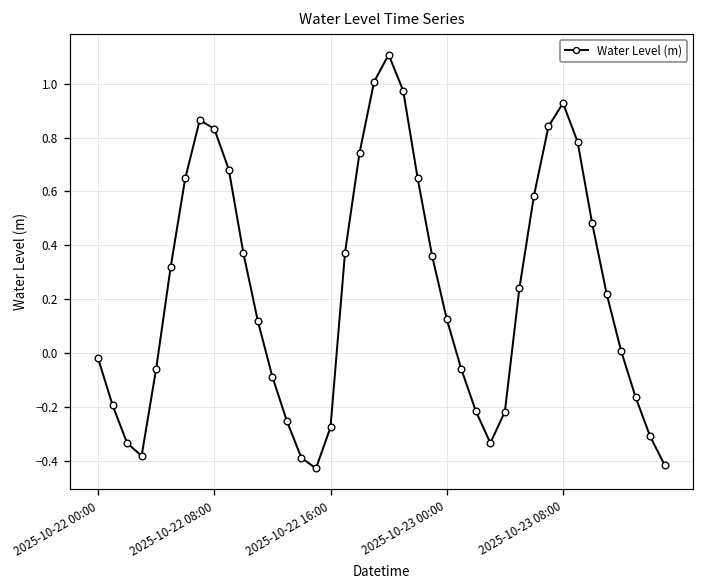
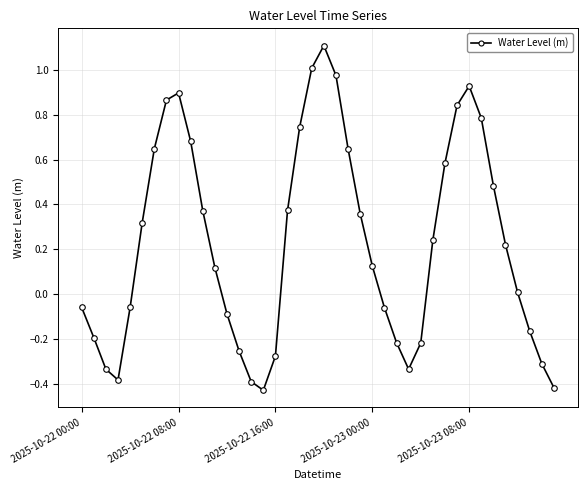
  {
-   "2025-10-22 00:00": -0.02,
-   "2025-10-22 08:00": 0.83,
+   "2025-10-22 00:00": -0.06,
+   "2025-10-22 08:00": 0.90,
    "2025-10-22 16:00": -0.28,
    "2025-10-23 00:00": 0.13,
    "2025-10-23 08:00": 0.93
  }
